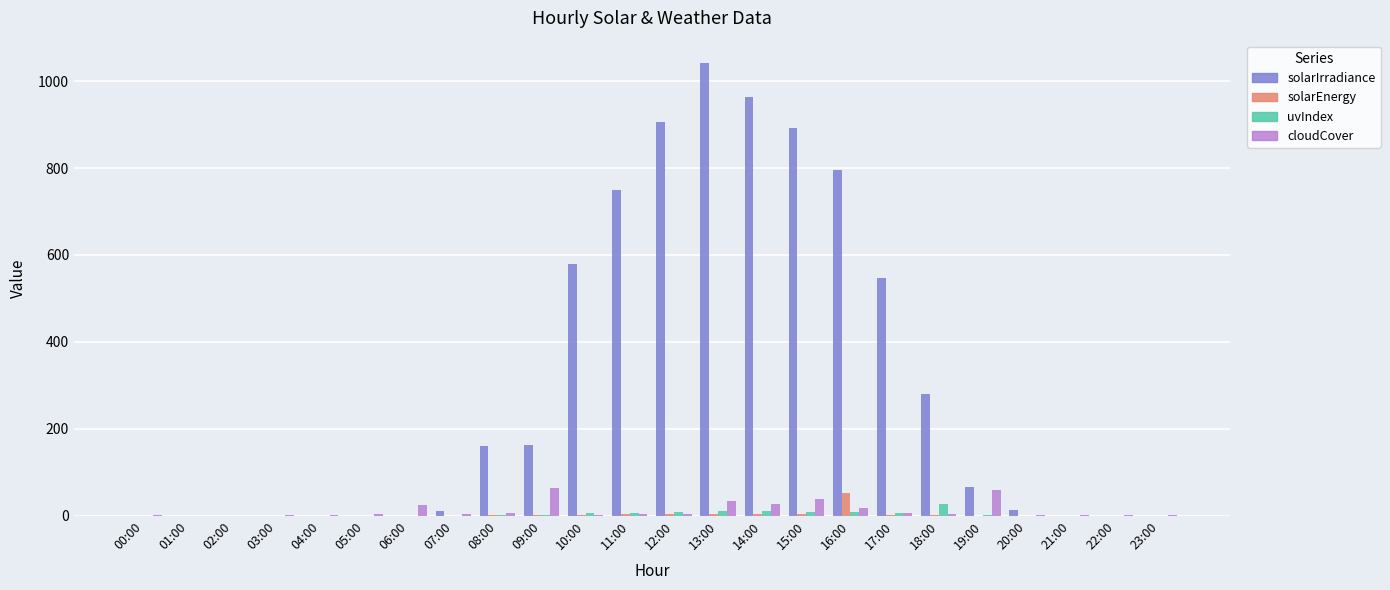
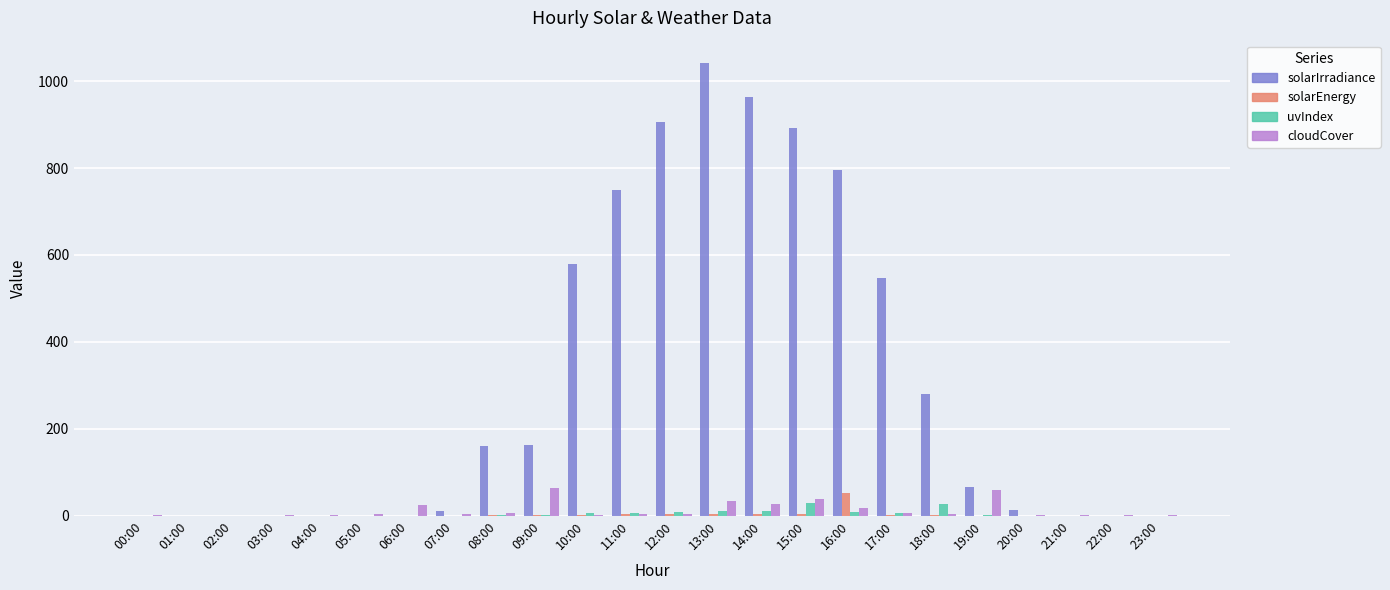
  {
    "solarIrradiance": {
      "00:00": 0,
      "01:00": 0,
      "02:00": 0,
      "03:00": 0,
      "04:00": 0,
      "05:00": 0,
      "06:00": 0,
      "07:00": 10,
      "08:00": 160,
      "09:00": 160,
      "10:00": 580,
      "11:00": 750,
      "12:00": 910,
      "13:00": 1040,
      "14:00": 960,
      "15:00": 890,
      "16:00": 800,
      "17:00": 550,
      "18:00": 280,
      "19:00": 70,
      "20:00": 10,
      "21:00": 0,
      "22:00": 0,
      "23:00": 0
    },
    "solarEnergy": {
      "00:00": 0,
      "01:00": 0,
      "02:00": 0,
      "03:00": 0,
      "04:00": 0,
      "05:00": 0,
      "06:00": 0,
      "07:00": 0,
      "16:00": 50,
      "21:00": 0,
      "22:00": 0,
      "23:00": 0
    },
    "uvIndex": {
      "00:00": 0,
      "01:00": 0,
      "02:00": 0,
      "03:00": 0,
      "04:00": 0,
      "05:00": 0,
      "06:00": 0,
      "07:00": 0,
      "10:00": 10,
      "11:00": 10,
      "12:00": 10,
      "13:00": 10,
      "14:00": 10,
-     "15:00": 10,
+     "15:00": 30,
      "16:00": 10,
      "18:00": 30,
      "20:00": 0,
      "21:00": 0,
      "22:00": 0,
      "23:00": 0
    },
    "cloudCover": {
      "01:00": 0,
      "02:00": 0,
      "06:00": 20,
      "09:00": 60,
      "13:00": 30,
      "14:00": 30,
      "15:00": 40,
      "16:00": 20,
      "19:00": 60
    }
  }
